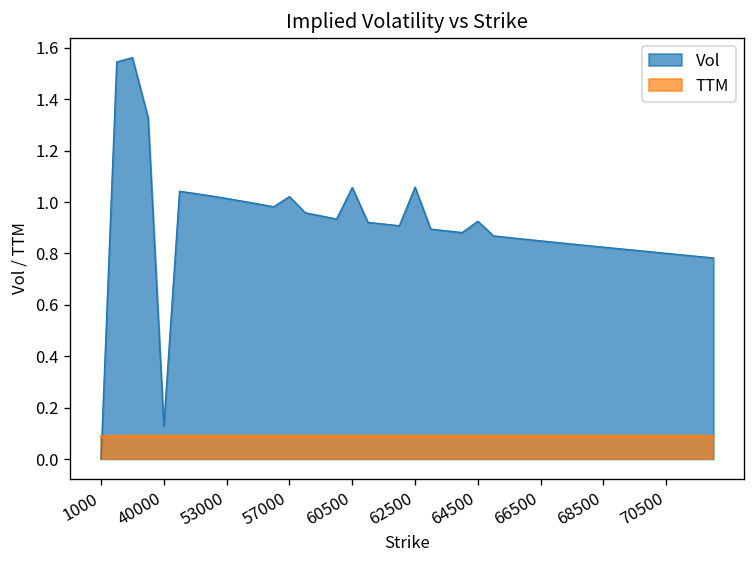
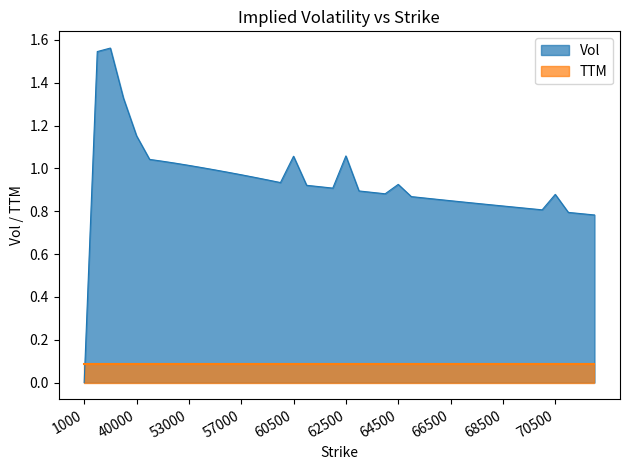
  {
    "Vol": {
      "1000": 0.00,
-     "40000": 0.13,
+     "40000": 1.15,
      "53000": 1.01,
-     "57000": 1.02,
+     "57000": 0.97,
      "60500": 1.06,
      "62500": 1.06,
      "64500": 0.93,
      "66500": 0.85,
      "68500": 0.82,
-     "70500": 0.80
+     "70500": 0.88
    },
    "TTM": {
      "1000": 0.09,
      "40000": 0.09,
      "53000": 0.09,
      "57000": 0.09,
      "60500": 0.09,
      "62500": 0.09,
      "64500": 0.09,
      "66500": 0.09,
      "68500": 0.09,
      "70500": 0.09
    }
  }
